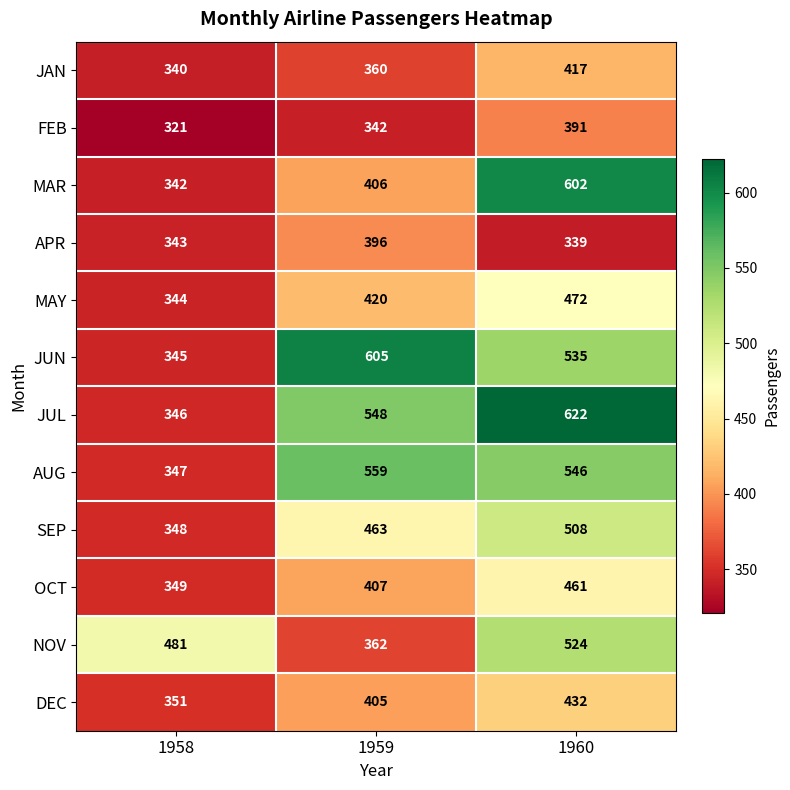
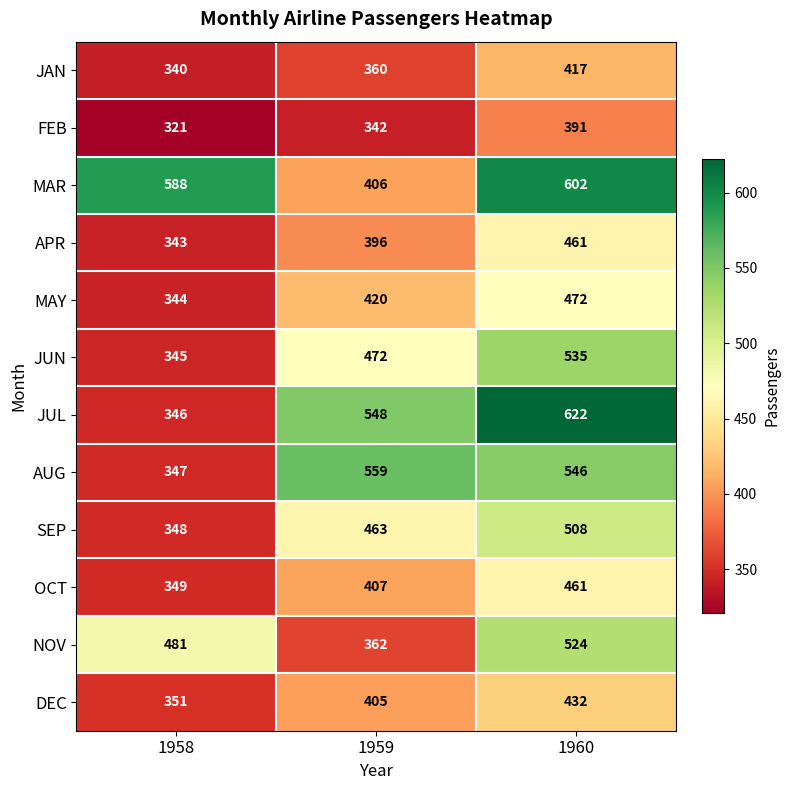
  {
    "JAN": {
      "1958": 340,
      "1959": 360,
      "1960": 417
    },
    "FEB": {
      "1958": 321,
      "1959": 342,
      "1960": 391
    },
    "MAR": {
-     "1958": 342,
+     "1958": 588,
      "1959": 406,
      "1960": 602
    },
    "APR": {
      "1958": 343,
      "1959": 396,
-     "1960": 339
+     "1960": 461
    },
    "MAY": {
      "1958": 344,
      "1959": 420,
      "1960": 472
    },
    "JUN": {
      "1958": 345,
-     "1959": 605,
+     "1959": 472,
      "1960": 535
    },
    "JUL": {
      "1958": 346,
      "1959": 548,
      "1960": 622
    },
    "AUG": {
      "1958": 347,
      "1959": 559,
      "1960": 546
    },
    "SEP": {
      "1958": 348,
      "1959": 463,
      "1960": 508
    },
    "OCT": {
      "1958": 349,
      "1959": 407,
      "1960": 461
    },
    "NOV": {
      "1958": 481,
      "1959": 362,
      "1960": 524
    },
    "DEC": {
      "1958": 351,
      "1959": 405,
      "1960": 432
    }
  }
